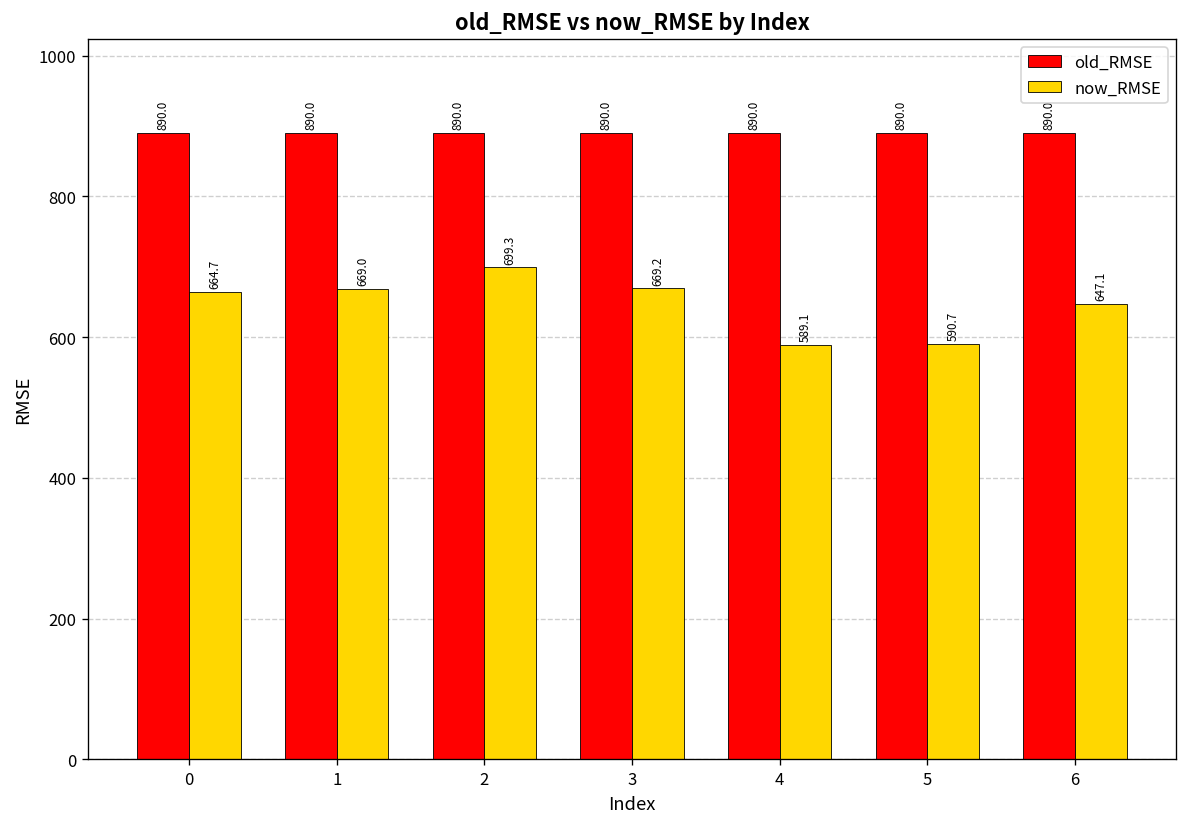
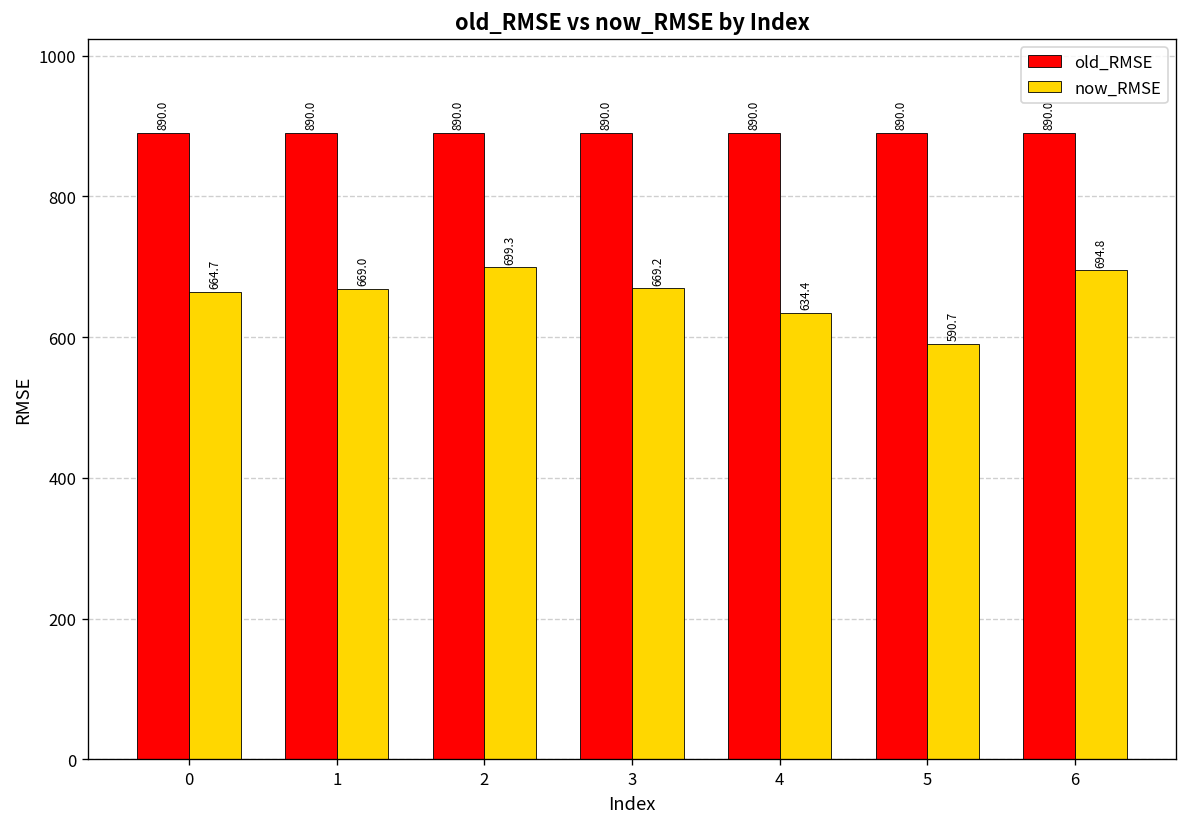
  {
    "old_RMSE": {
      "0": 890.0,
      "1": 890.0,
      "2": 890.0,
      "3": 890.0,
      "4": 890.0,
      "5": 890.0
    },
    "now_RMSE": {
      "0": 664.7,
      "1": 669.0,
      "2": 699.3,
      "3": 669.2,
-     "4": 589.1,
+     "4": 634.4,
      "5": 590.7,
-     "6": 647.1
+     "6": 694.8
    }
  }
